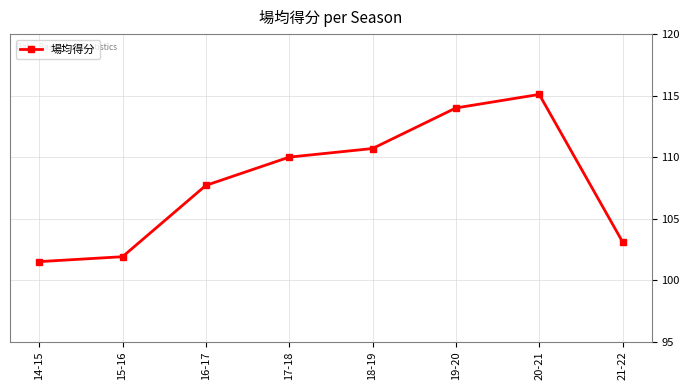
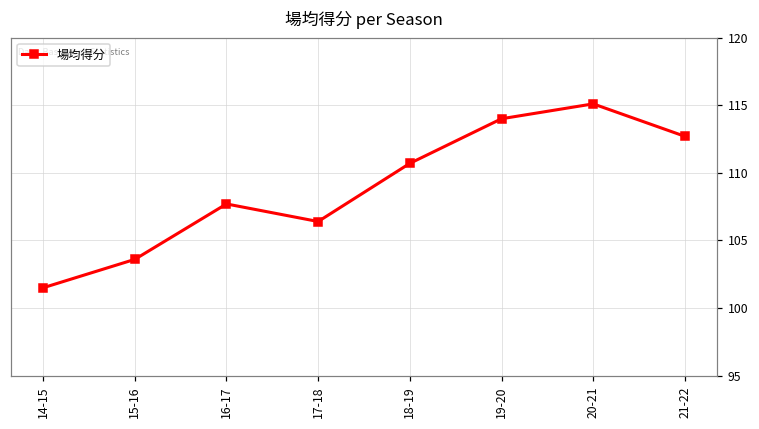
  {
    "14-15": 101.5,
-   "15-16": 101.9,
+   "15-16": 103.6,
    "16-17": 107.7,
-   "17-18": 110.0,
+   "17-18": 106.4,
    "18-19": 110.7,
    "19-20": 114.0,
    "20-21": 115.1,
-   "21-22": 103.1
+   "21-22": 112.7
  }
